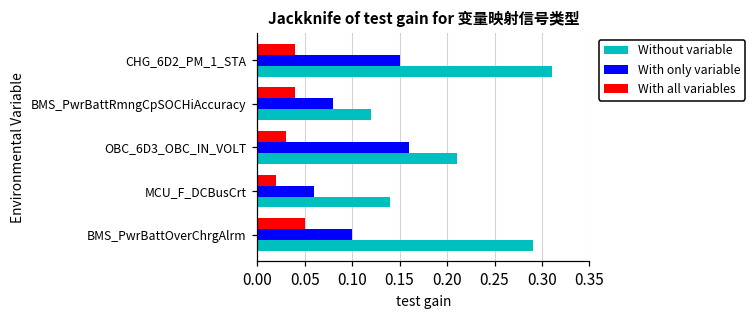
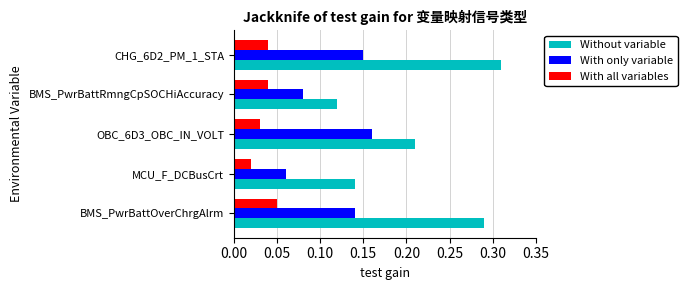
  {
    "Without variable": {
      "CHG_6D2_PM_1_STA": 0.31,
      "BMS_PwrBattRmngCpSOCHiAccuracy": 0.12,
      "OBC_6D3_OBC_IN_VOLT": 0.21,
      "MCU_F_DCBusCrt": 0.14,
      "BMS_PwrBattOverChrgAlrm": 0.29
    },
    "With only variable": {
      "CHG_6D2_PM_1_STA": 0.15,
      "BMS_PwrBattRmngCpSOCHiAccuracy": 0.08,
      "OBC_6D3_OBC_IN_VOLT": 0.16,
      "MCU_F_DCBusCrt": 0.06,
-     "BMS_PwrBattOverChrgAlrm": 0.10
+     "BMS_PwrBattOverChrgAlrm": 0.14
    },
    "With all variables": {
      "CHG_6D2_PM_1_STA": 0.04,
      "BMS_PwrBattRmngCpSOCHiAccuracy": 0.04,
      "OBC_6D3_OBC_IN_VOLT": 0.03,
      "MCU_F_DCBusCrt": 0.02,
      "BMS_PwrBattOverChrgAlrm": 0.05
    }
  }
